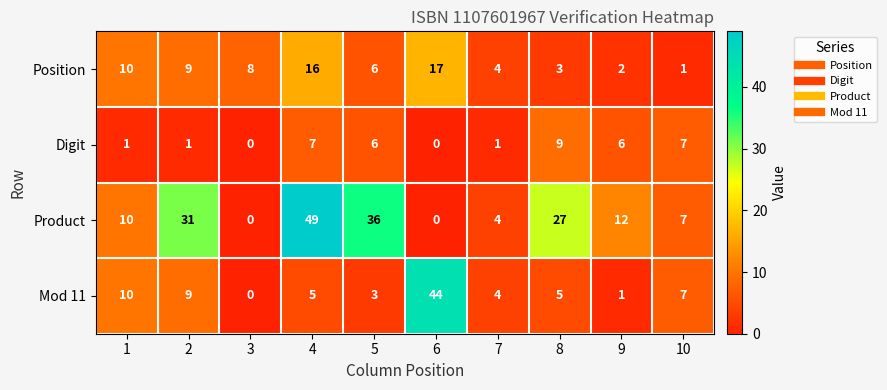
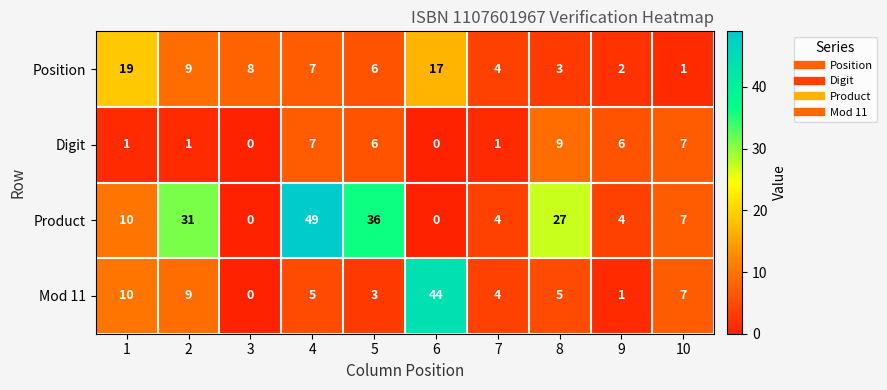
  {
    "Position": {
-     "1": 10,
+     "1": 19,
      "2": 9,
      "3": 8,
-     "4": 16,
+     "4": 7,
      "5": 6,
      "6": 17,
      "7": 4,
      "8": 3,
      "9": 2,
      "10": 1
    },
    "Digit": {
      "1": 1,
      "2": 1,
      "3": 0,
      "4": 7,
      "5": 6,
      "6": 0,
      "7": 1,
      "8": 9,
      "9": 6,
      "10": 7
    },
    "Product": {
      "1": 10,
      "2": 31,
      "3": 0,
      "4": 49,
      "5": 36,
      "6": 0,
      "7": 4,
      "8": 27,
-     "9": 12,
+     "9": 4,
      "10": 7
    },
    "Mod 11": {
      "1": 10,
      "2": 9,
      "3": 0,
      "4": 5,
      "5": 3,
      "6": 44,
      "7": 4,
      "8": 5,
      "9": 1,
      "10": 7
    }
  }
